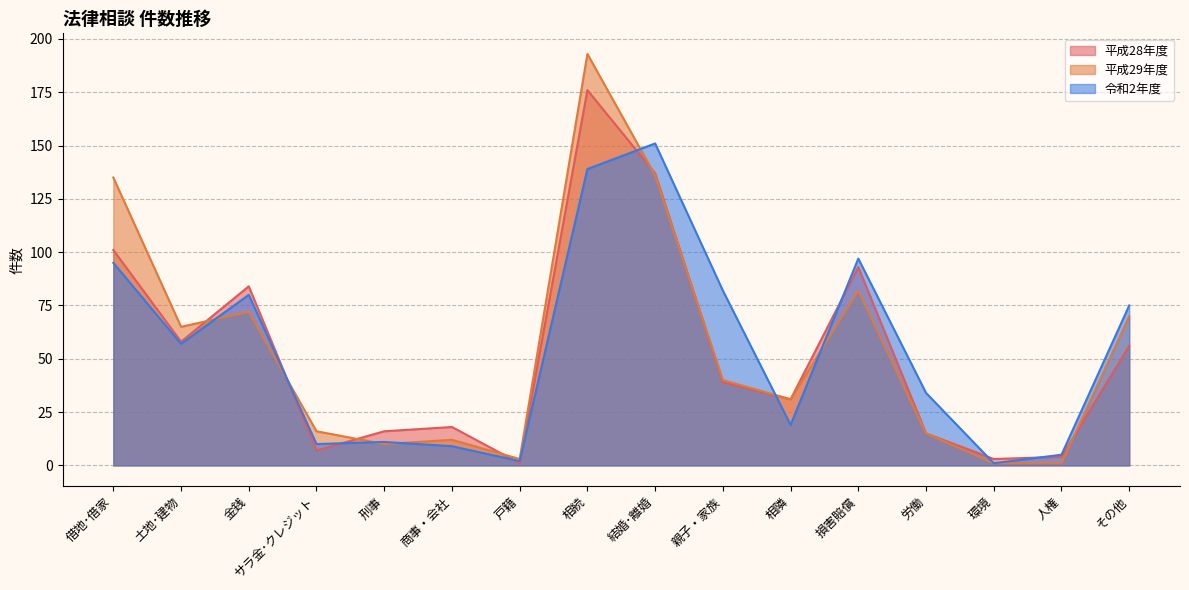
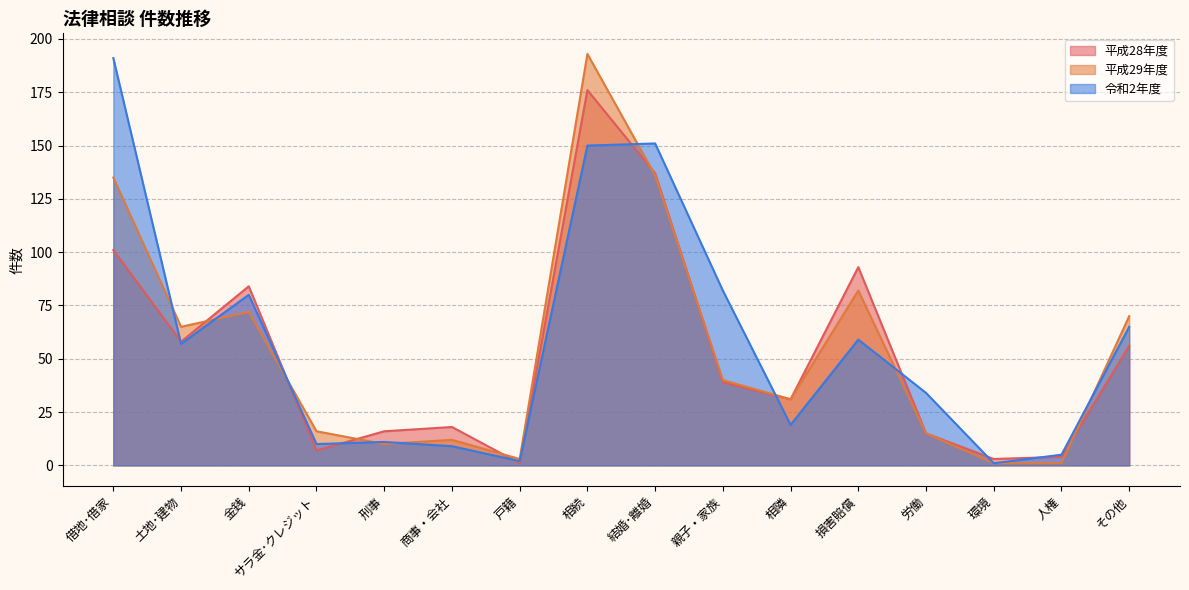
  {
    "令和2年度": {
-     "借地･借家": 95,
+     "借地･借家": 191,
      "金銭": 80,
      "サラ金･クレジット": 10,
      "商事・会社": 9,
-     "相続": 139,
+     "相続": 150,
      "結婚･離婚": 151,
      "親子・家族": 82,
      "相隣": 19,
-     "損害賠償": 97,
+     "損害賠償": 59,
      "労働": 34,
-     "その他": 75
+     "その他": 65
    }
  }
